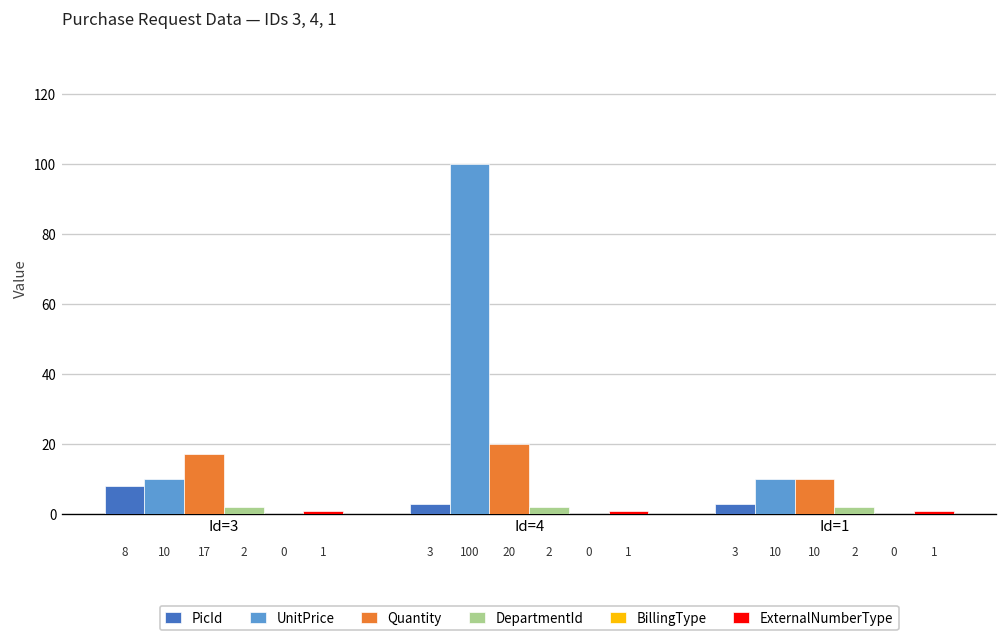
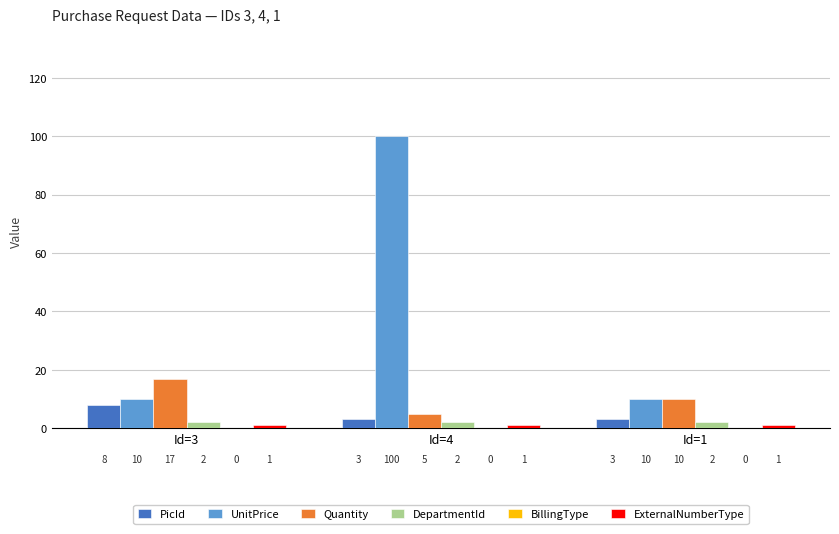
  {
    "Quantity": {
-     "Id=4": 20
+     "Id=4": 5
    }
  }
